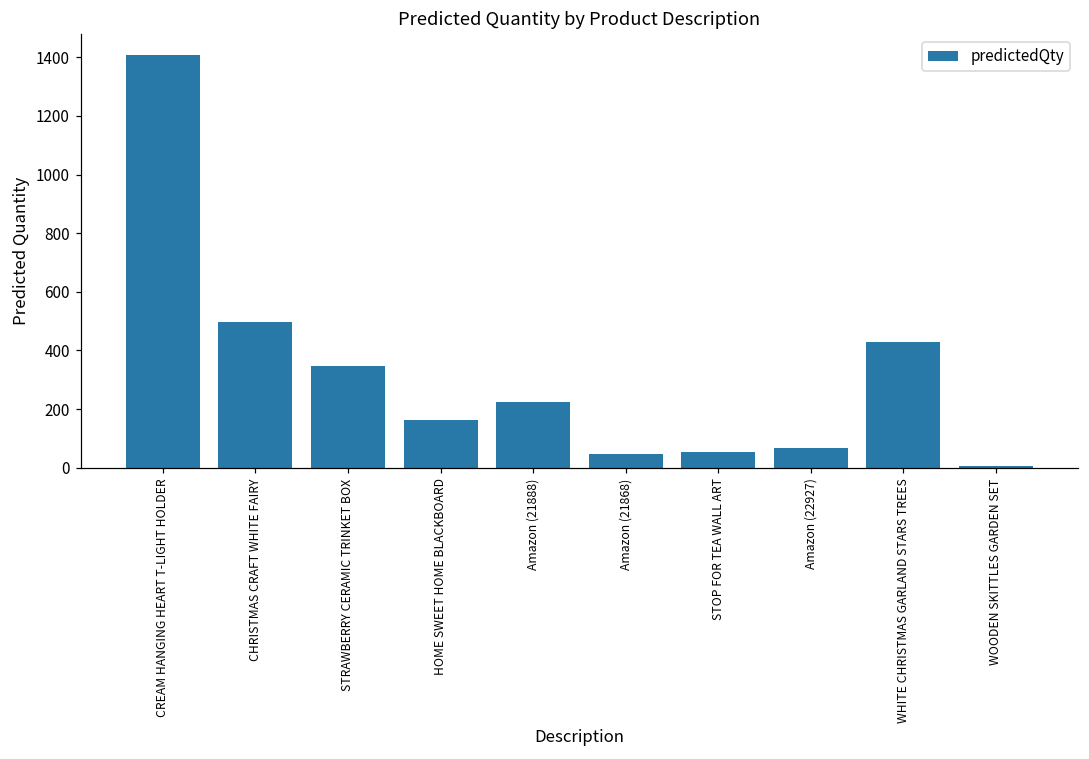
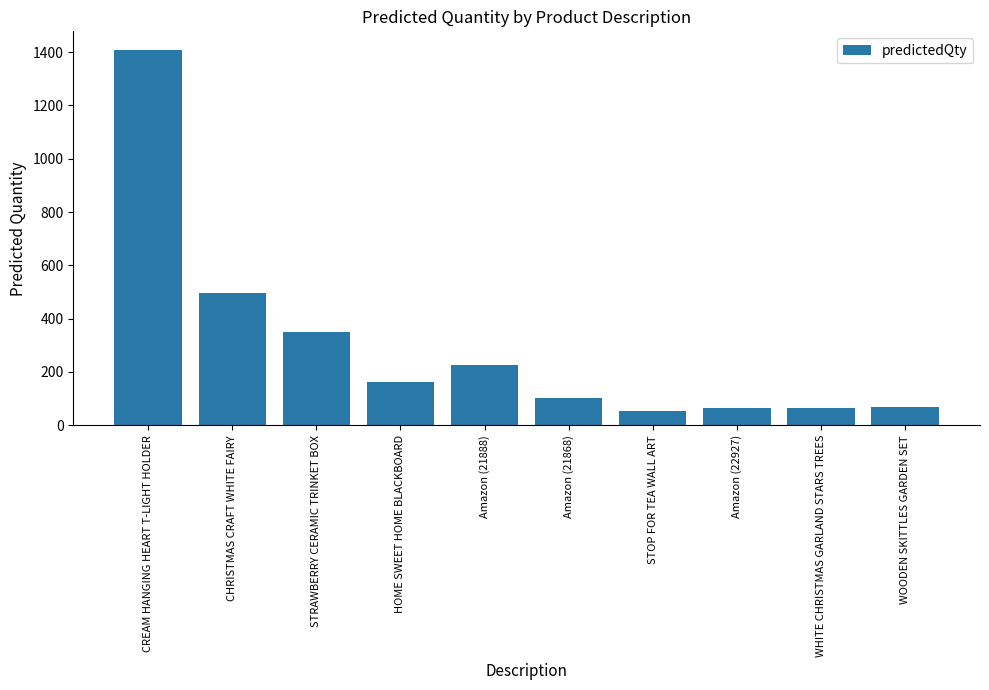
  {
    "CREAM HANGING HEART T-LIGHT HOLDER": 1410,
    "CHRISTMAS CRAFT WHITE FAIRY": 500,
    "STRAWBERRY CERAMIC TRINKET BOX": 350,
    "HOME SWEET HOME BLACKBOARD": 160,
    "Amazon (21888)": 220,
-   "Amazon (21868)": 50,
+   "Amazon (21868)": 100,
    "STOP FOR TEA WALL ART": 60,
    "Amazon (22927)": 70,
-   "WHITE CHRISTMAS GARLAND STARS TREES": 430,
-   "WOODEN SKITTLES GARDEN SET": 10
+   "WHITE CHRISTMAS GARLAND STARS TREES": 60,
+   "WOODEN SKITTLES GARDEN SET": 70
  }
